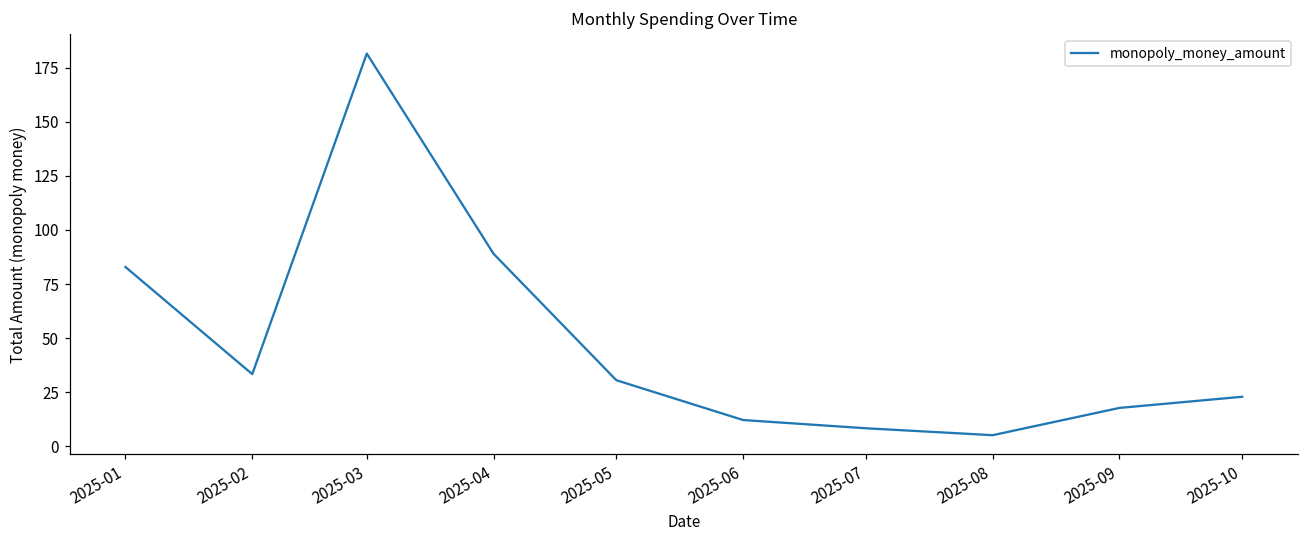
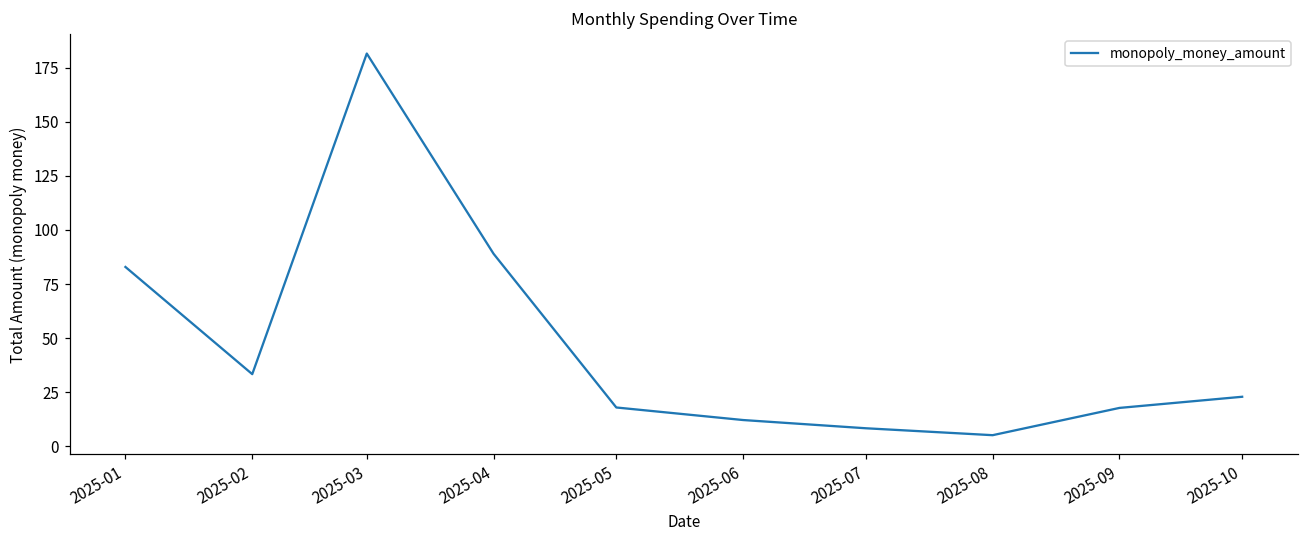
  {
    "2025-01": 83,
    "2025-02": 33,
    "2025-03": 182,
    "2025-04": 89,
-   "2025-05": 31,
+   "2025-05": 18,
    "2025-06": 12,
    "2025-07": 8,
    "2025-08": 5,
    "2025-09": 18,
    "2025-10": 23
  }
